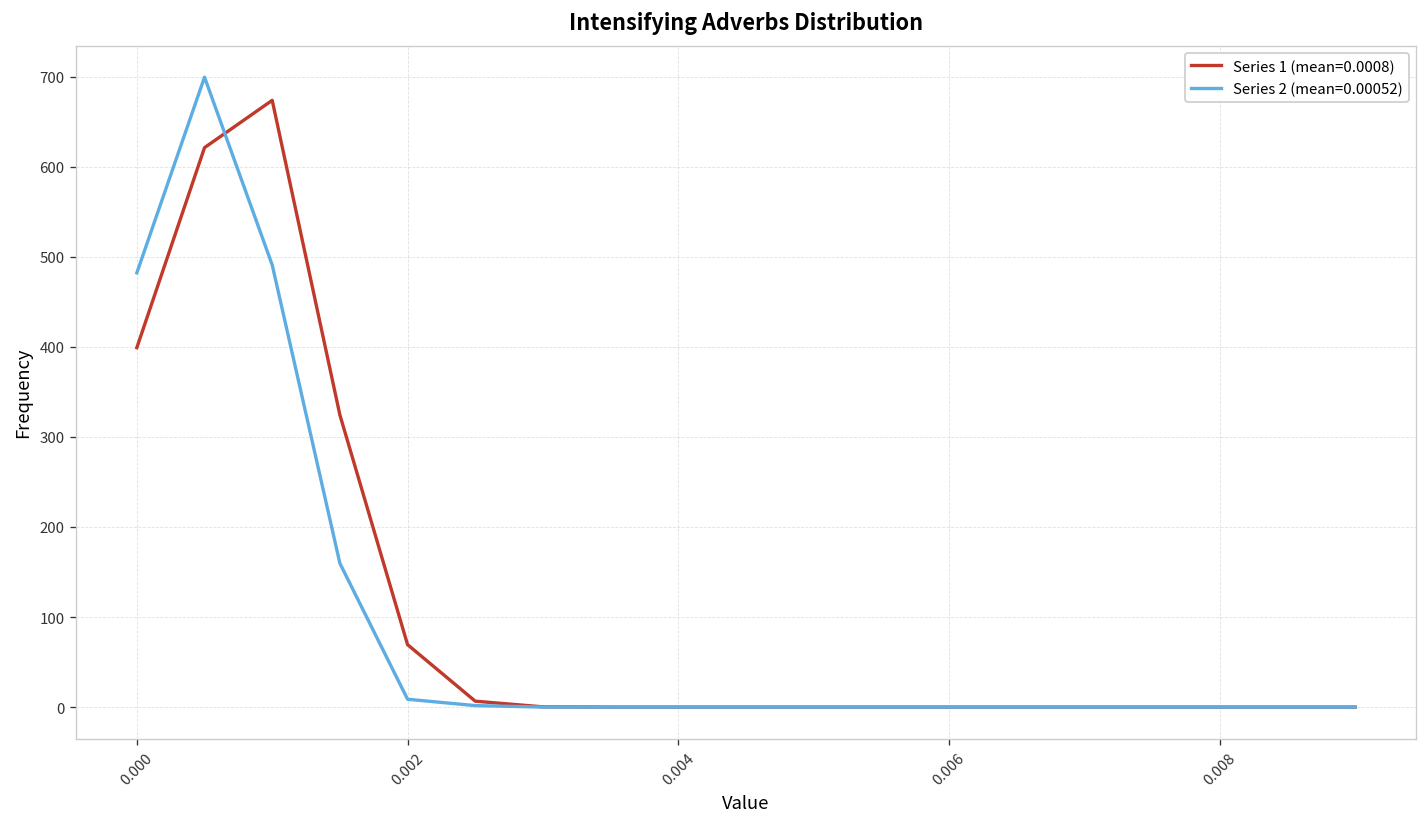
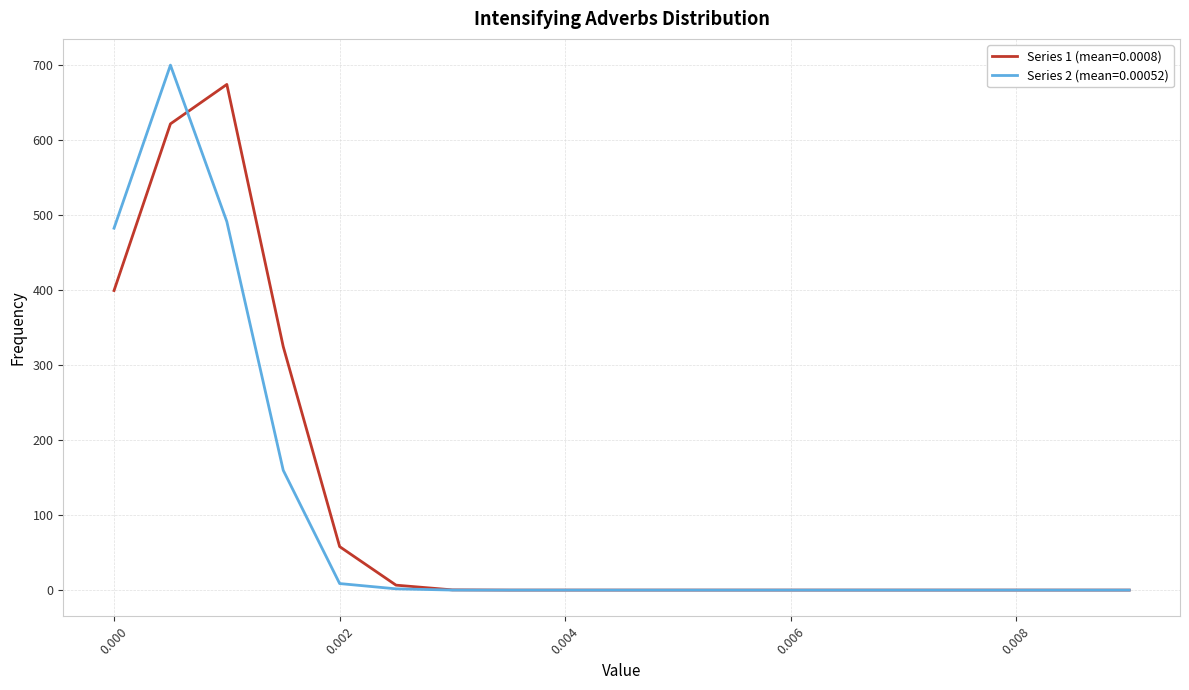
  {
    "Series 1 (mean=0.0008)": {
      "0.000": 400,
-     "0.002": 70
+     "0.002": 60
    },
    "Series 2 (mean=0.00052)": {
      "0.000": 480,
      "0.002": 10
    }
  }
